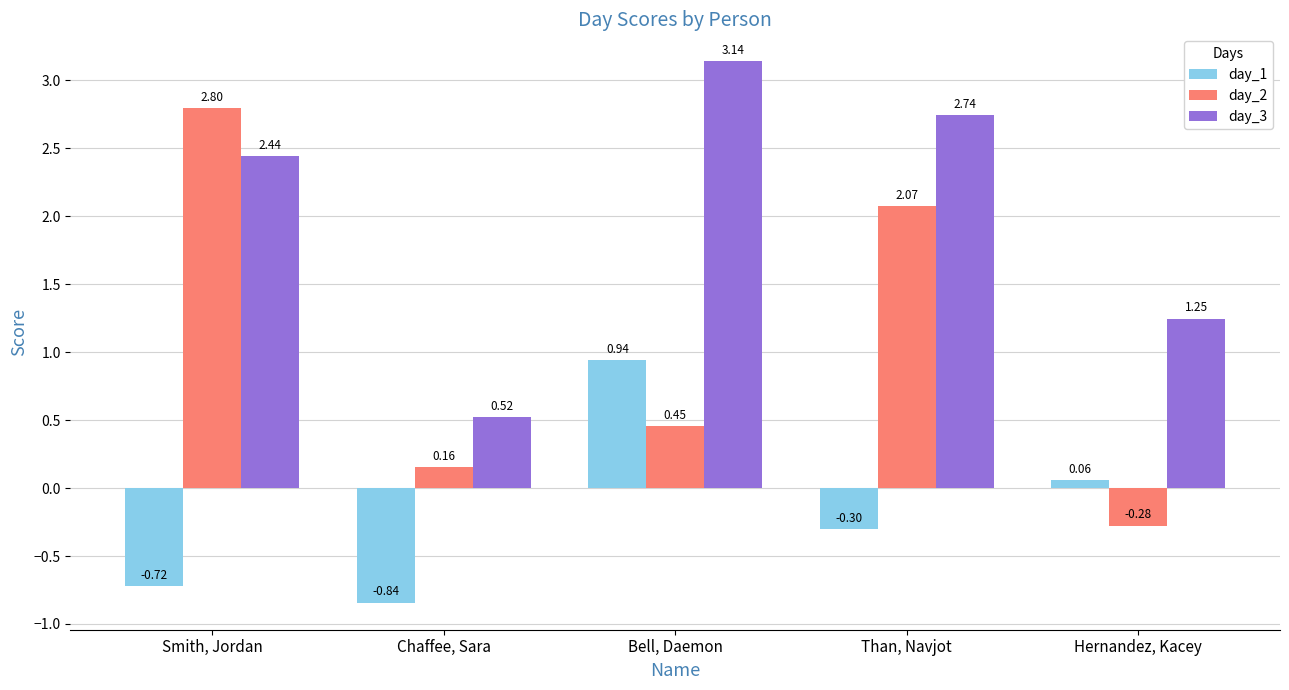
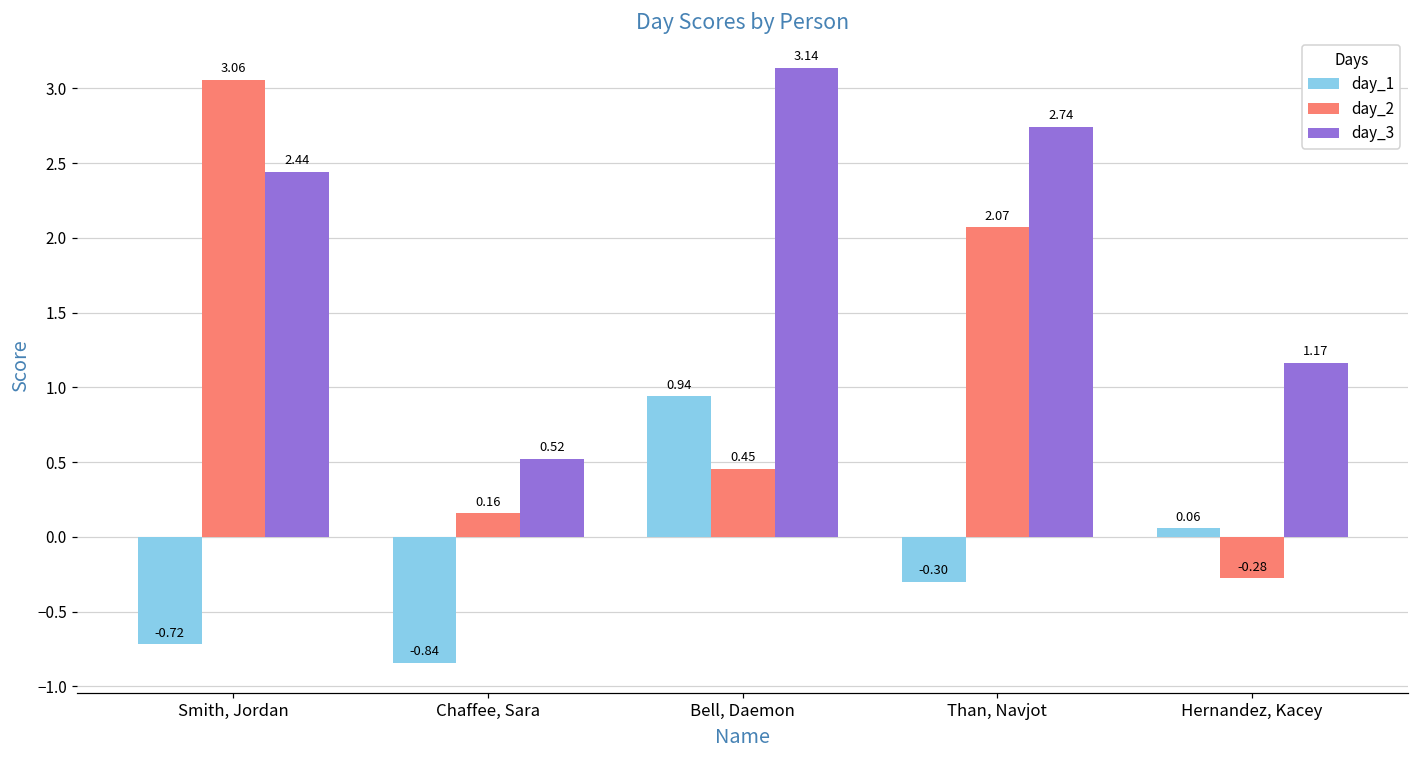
  {
    "day_1": {
      "Smith, Jordan": -0.72,
      "Chaffee, Sara": -0.84,
      "Bell, Daemon": 0.94,
      "Than, Navjot": -0.30,
      "Hernandez, Kacey": 0.06
    },
    "day_2": {
-     "Smith, Jordan": 2.80,
+     "Smith, Jordan": 3.06,
      "Chaffee, Sara": 0.16,
      "Bell, Daemon": 0.45,
      "Than, Navjot": 2.07,
      "Hernandez, Kacey": -0.28
    },
    "day_3": {
      "Smith, Jordan": 2.44,
      "Chaffee, Sara": 0.52,
      "Bell, Daemon": 3.14,
      "Than, Navjot": 2.74,
-     "Hernandez, Kacey": 1.25
+     "Hernandez, Kacey": 1.17
    }
  }
